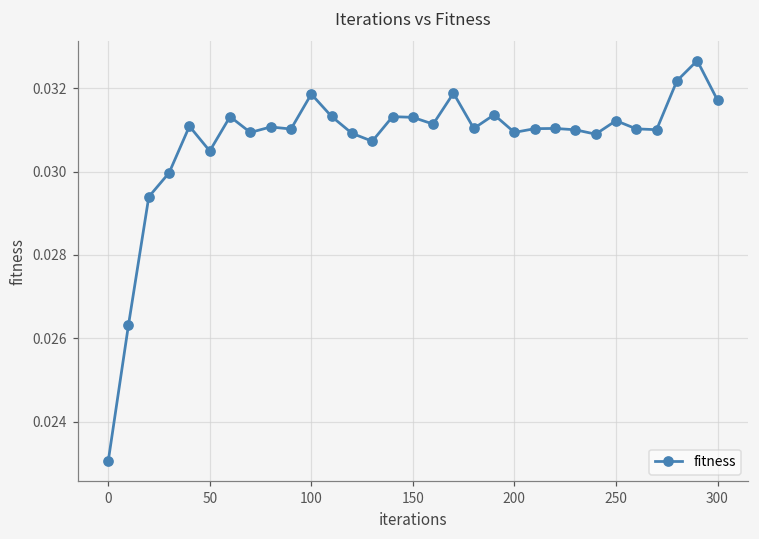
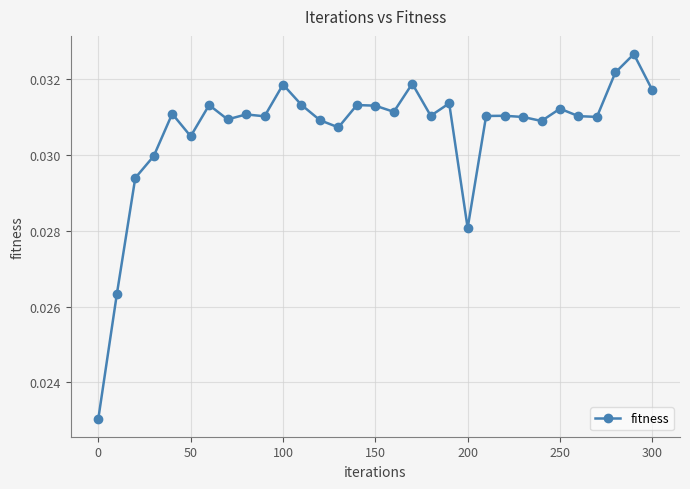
  {
    "0": 0.0230,
    "50": 0.0305,
    "100": 0.0319,
    "150": 0.0313,
-   "200": 0.0309,
+   "200": 0.0281,
    "250": 0.0312,
    "300": 0.0317
  }
